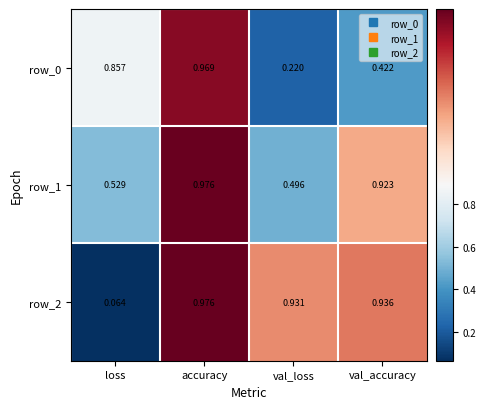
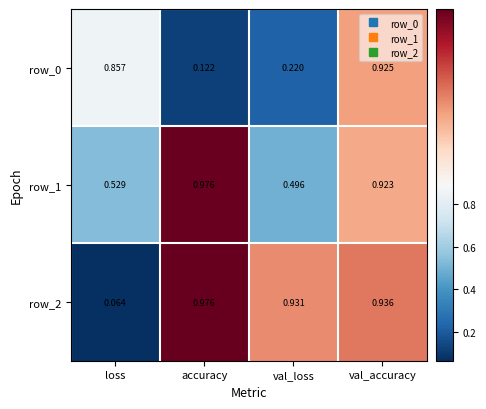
  {
    "row_0": {
      "loss": 0.857,
-     "accuracy": 0.969,
+     "accuracy": 0.122,
      "val_loss": 0.220,
-     "val_accuracy": 0.422
+     "val_accuracy": 0.925
    },
    "row_1": {
      "loss": 0.529,
      "accuracy": 0.976,
      "val_loss": 0.496,
      "val_accuracy": 0.923
    },
    "row_2": {
      "loss": 0.064,
      "accuracy": 0.976,
      "val_loss": 0.931,
      "val_accuracy": 0.936
    }
  }
